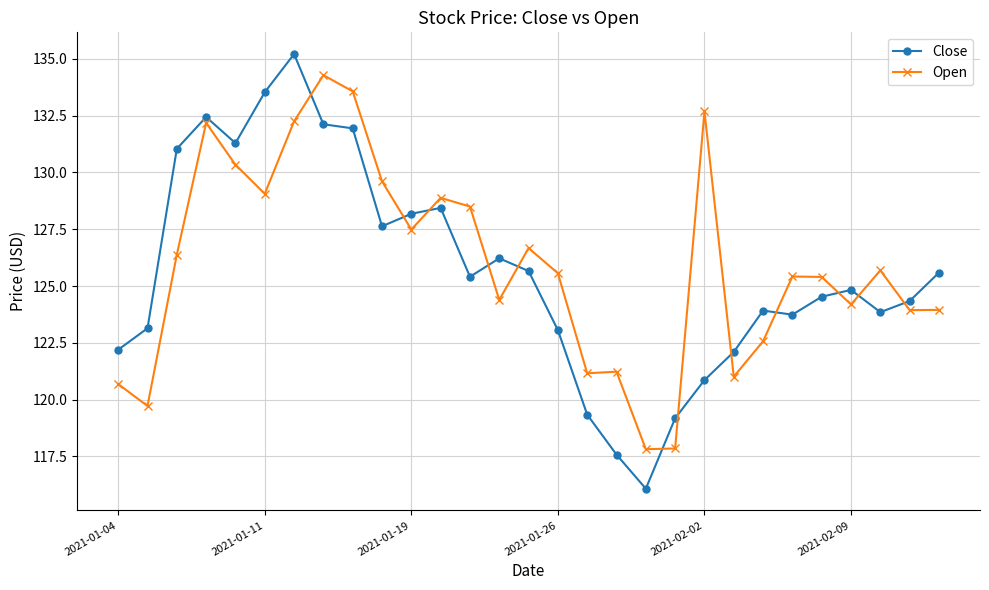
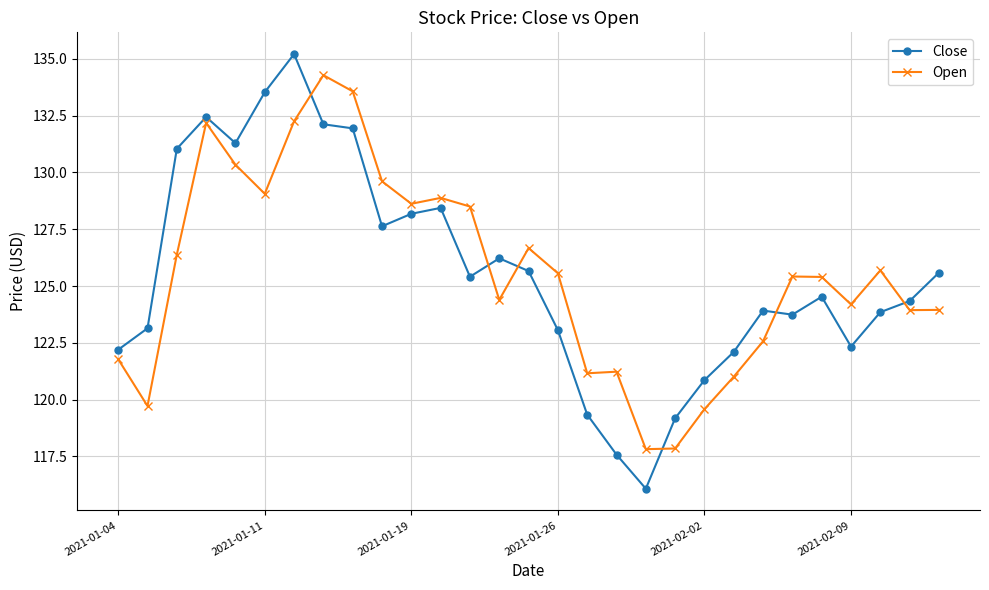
  {
    "Close": {
      "2021-01-04": 122.2,
      "2021-01-11": 133.5,
      "2021-01-19": 128.2,
      "2021-01-26": 123.1,
      "2021-02-02": 120.9,
-     "2021-02-09": 124.8
+     "2021-02-09": 122.3
    },
    "Open": {
-     "2021-01-04": 120.7,
+     "2021-01-04": 121.8,
      "2021-01-11": 129.1,
-     "2021-01-19": 127.5,
+     "2021-01-19": 128.6,
      "2021-01-26": 125.6,
-     "2021-02-02": 132.7,
+     "2021-02-02": 119.6,
      "2021-02-09": 124.2
    }
  }
